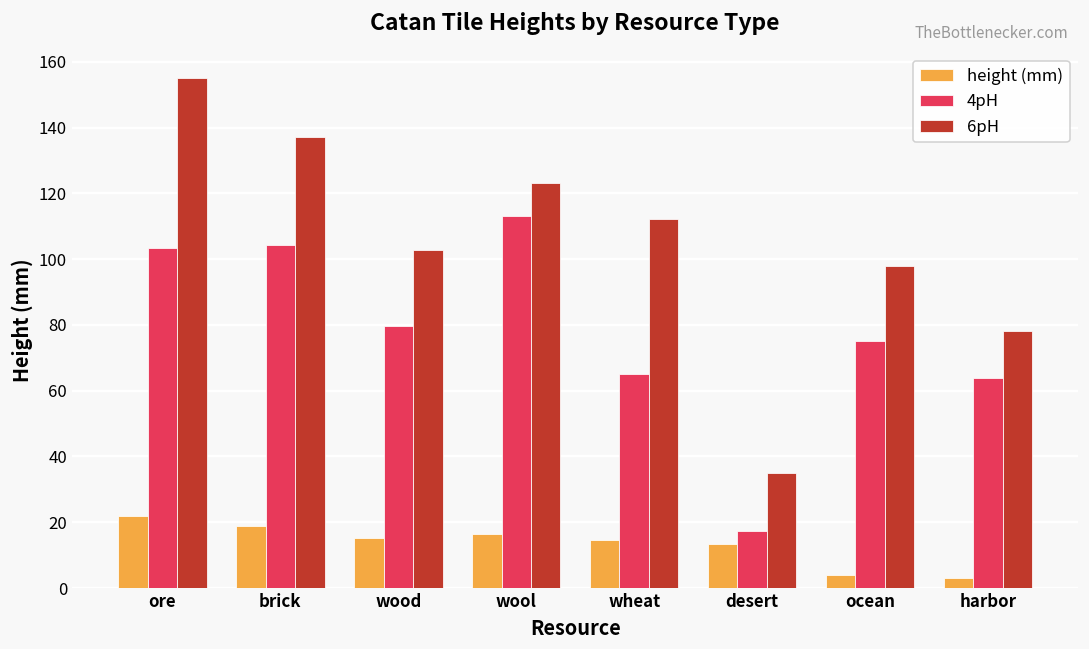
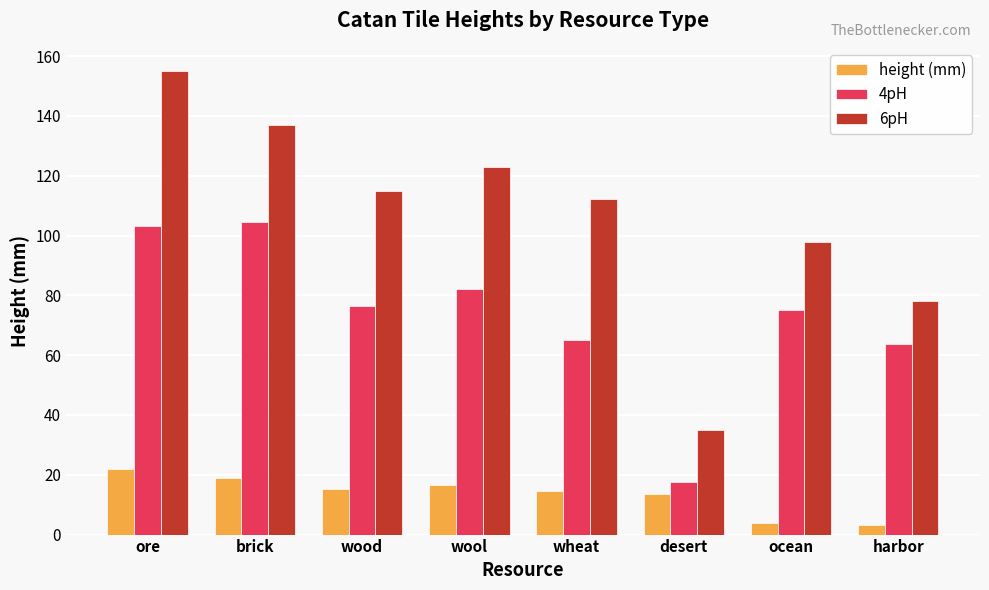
  {
    "height (mm)": {
      "ore": 22,
      "brick": 19,
      "wood": 15,
      "wool": 17,
      "wheat": 15,
      "desert": 13,
      "ocean": 4,
      "harbor": 3
    },
    "4pH": {
      "ore": 103,
      "brick": 104,
-     "wood": 80,
-     "wool": 113,
+     "wood": 77,
+     "wool": 82,
      "wheat": 65,
      "desert": 17,
      "ocean": 75,
      "harbor": 64
    },
    "6pH": {
      "ore": 155,
      "brick": 137,
-     "wood": 103,
+     "wood": 115,
      "wool": 123,
      "wheat": 112,
      "desert": 35,
      "ocean": 98,
      "harbor": 78
    }
  }
